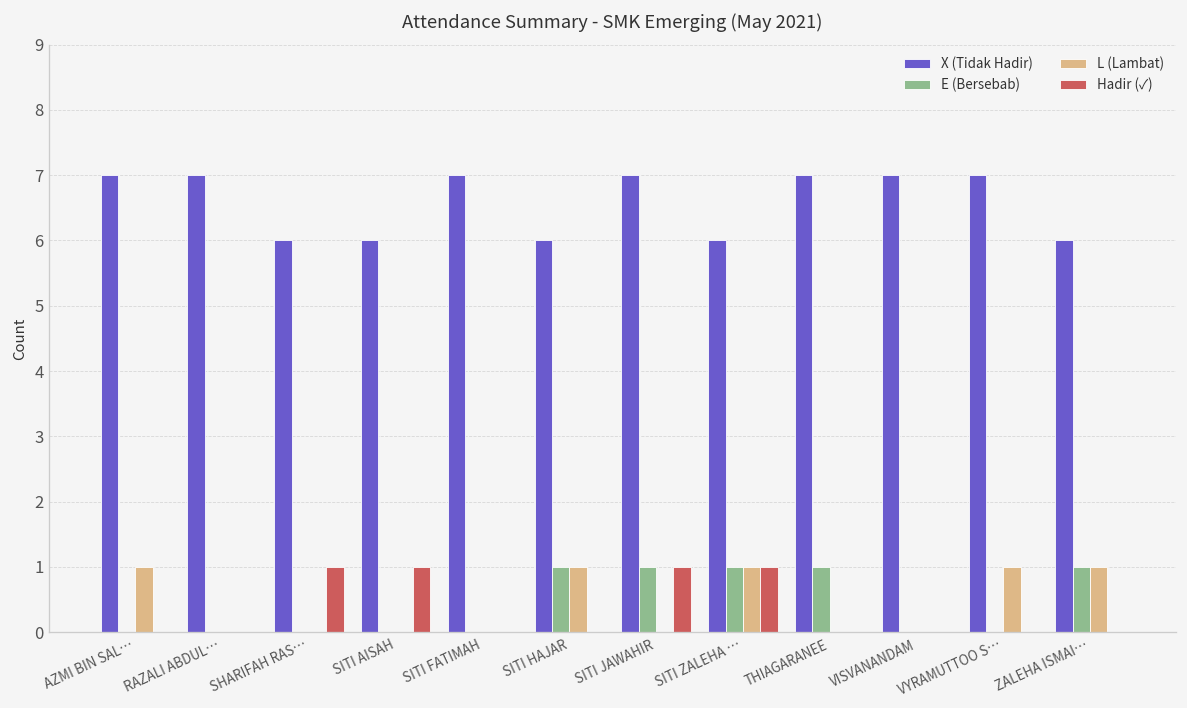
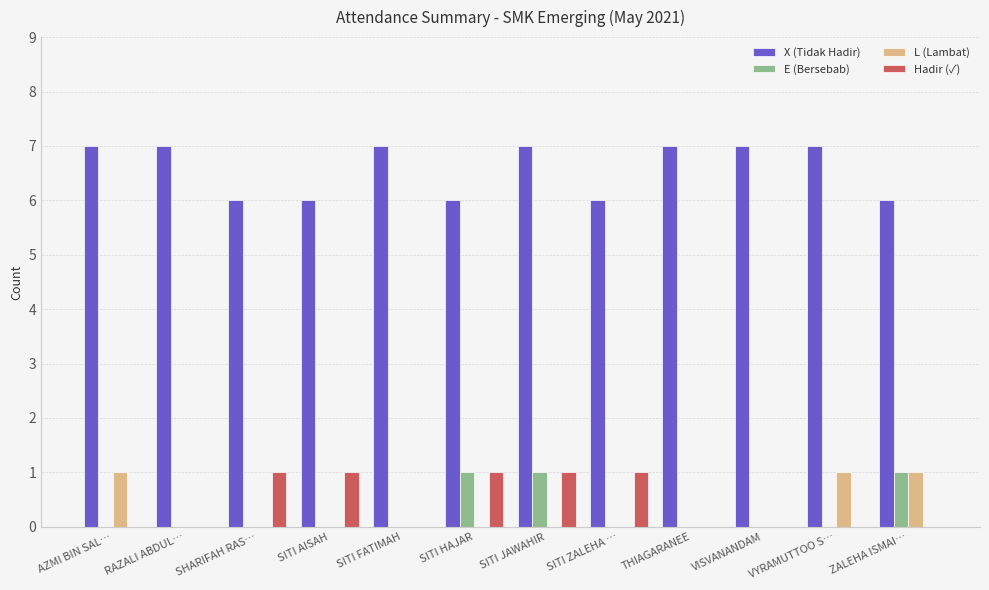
  {
    "X (Tidak Hadir)": {
      "AZMI BIN SAL…": 7,
      "RAZALI ABDUL…": 7,
      "SHARIFAH RAS…": 6,
      "SITI AISAH": 6,
      "SITI FATIMAH": 7,
      "SITI HAJAR": 6,
      "SITI JAWAHIR": 7,
      "SITI ZALEHA …": 6,
      "THIAGARANEE": 7,
      "VISVANANDAM": 7,
      "VYRAMUTTOO S…": 7,
      "ZALEHA ISMAI…": 6
    },
    "E (Bersebab)": {
      "AZMI BIN SAL…": 0,
      "RAZALI ABDUL…": 0,
      "SHARIFAH RAS…": 0,
      "SITI AISAH": 0,
      "SITI FATIMAH": 0,
      "SITI HAJAR": 1,
      "SITI JAWAHIR": 1,
-     "SITI ZALEHA …": 1,
-     "THIAGARANEE": 1,
+     "SITI ZALEHA …": 0,
+     "THIAGARANEE": 0,
      "VISVANANDAM": 0,
      "VYRAMUTTOO S…": 0,
      "ZALEHA ISMAI…": 1
    },
    "L (Lambat)": {
      "AZMI BIN SAL…": 1,
      "RAZALI ABDUL…": 0,
      "SHARIFAH RAS…": 0,
      "SITI AISAH": 0,
      "SITI FATIMAH": 0,
-     "SITI HAJAR": 1,
+     "SITI HAJAR": 0,
      "SITI JAWAHIR": 0,
-     "SITI ZALEHA …": 1,
+     "SITI ZALEHA …": 0,
      "THIAGARANEE": 0,
      "VISVANANDAM": 0,
      "VYRAMUTTOO S…": 1,
      "ZALEHA ISMAI…": 1
    },
    "Hadir (✓)": {
      "AZMI BIN SAL…": 0,
      "RAZALI ABDUL…": 0,
      "SHARIFAH RAS…": 1,
      "SITI AISAH": 1,
      "SITI FATIMAH": 0,
-     "SITI HAJAR": 0,
+     "SITI HAJAR": 1,
      "SITI JAWAHIR": 1,
      "SITI ZALEHA …": 1,
      "THIAGARANEE": 0,
      "VISVANANDAM": 0,
      "VYRAMUTTOO S…": 0,
      "ZALEHA ISMAI…": 0
    }
  }
